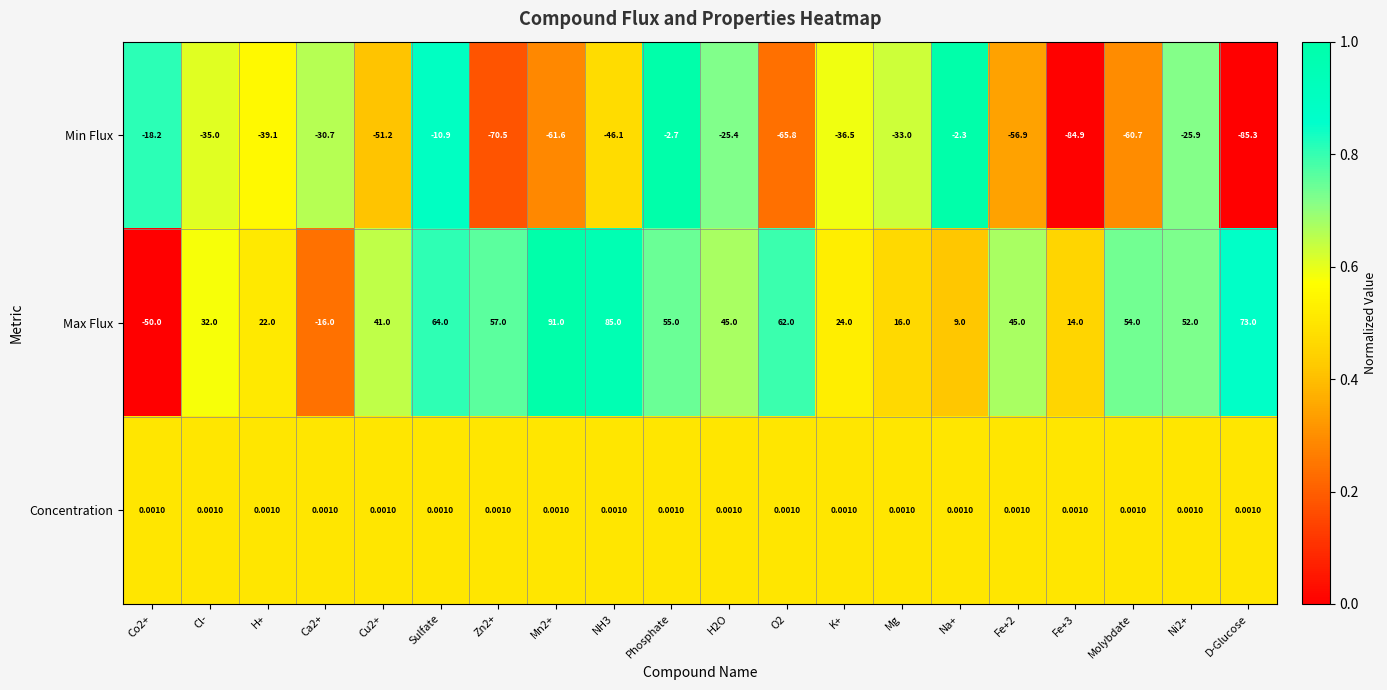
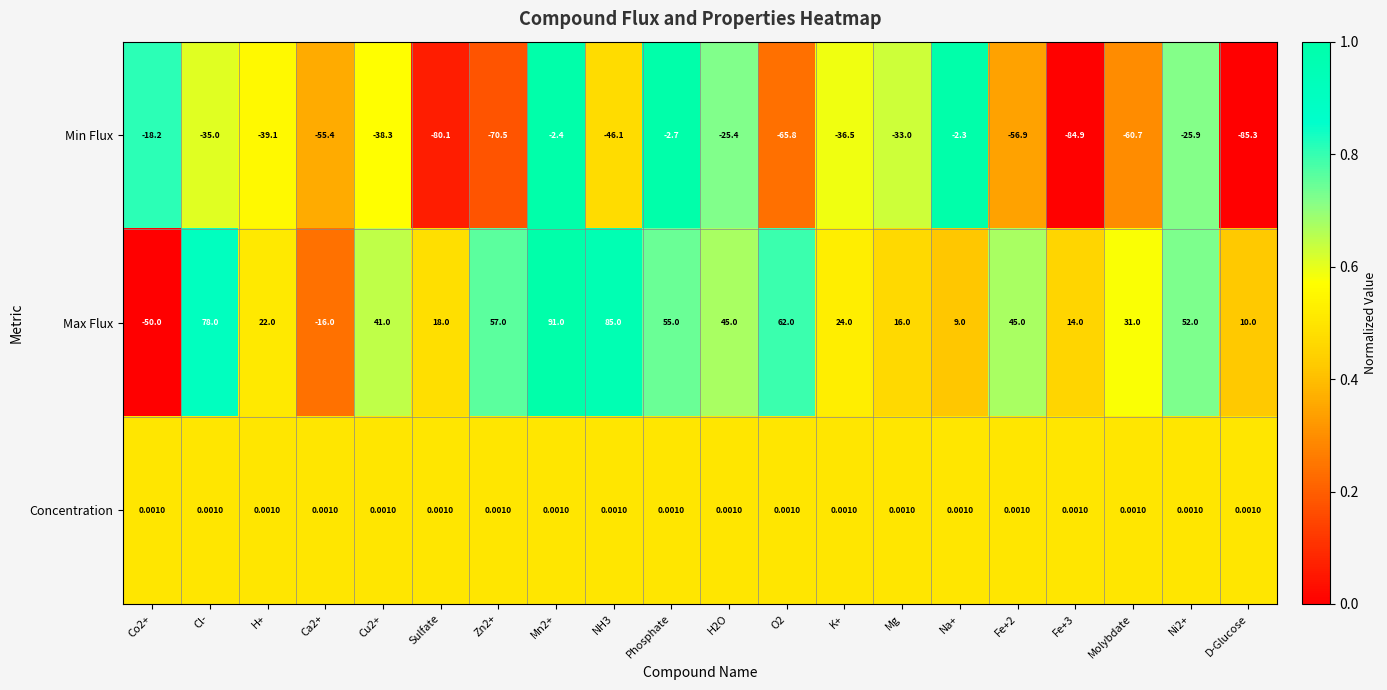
  {
    "Min Flux": {
      "Co2+": -18.2,
      "Cl-": -35.0,
      "H+": -39.1,
-     "Ca2+": -30.7,
-     "Cu2+": -51.2,
-     "Sulfate": -10.9,
+     "Ca2+": -55.4,
+     "Cu2+": -38.3,
+     "Sulfate": -80.1,
      "Zn2+": -70.5,
-     "Mn2+": -61.6,
+     "Mn2+": -2.4,
      "NH3": -46.1,
      "Phosphate": -2.7,
      "H2O": -25.4,
      "O2": -65.8,
      "K+": -36.5,
      "Mg": -33.0,
      "Na+": -2.3,
      "Fe+2": -56.9,
      "Fe+3": -84.9,
      "Molybdate": -60.7,
      "Ni2+": -25.9,
      "D-Glucose": -85.3
    },
    "Max Flux": {
      "Co2+": -50.0,
-     "Cl-": 32.0,
+     "Cl-": 78.0,
      "H+": 22.0,
      "Ca2+": -16.0,
      "Cu2+": 41.0,
-     "Sulfate": 64.0,
+     "Sulfate": 18.0,
      "Zn2+": 57.0,
      "Mn2+": 91.0,
      "NH3": 85.0,
      "Phosphate": 55.0,
      "H2O": 45.0,
      "O2": 62.0,
      "K+": 24.0,
      "Mg": 16.0,
      "Na+": 9.0,
      "Fe+2": 45.0,
      "Fe+3": 14.0,
-     "Molybdate": 54.0,
+     "Molybdate": 31.0,
      "Ni2+": 52.0,
-     "D-Glucose": 73.0
+     "D-Glucose": 10.0
    },
    "Concentration": {
      "Co2+": 0.0010,
      "Cl-": 0.0010,
      "H+": 0.0010,
      "Ca2+": 0.0010,
      "Cu2+": 0.0010,
      "Sulfate": 0.0010,
      "Zn2+": 0.0010,
      "Mn2+": 0.0010,
      "NH3": 0.0010,
      "Phosphate": 0.0010,
      "H2O": 0.0010,
      "O2": 0.0010,
      "K+": 0.0010,
      "Mg": 0.0010,
      "Na+": 0.0010,
      "Fe+2": 0.0010,
      "Fe+3": 0.0010,
      "Molybdate": 0.0010,
      "Ni2+": 0.0010,
      "D-Glucose": 0.0010
    }
  }
